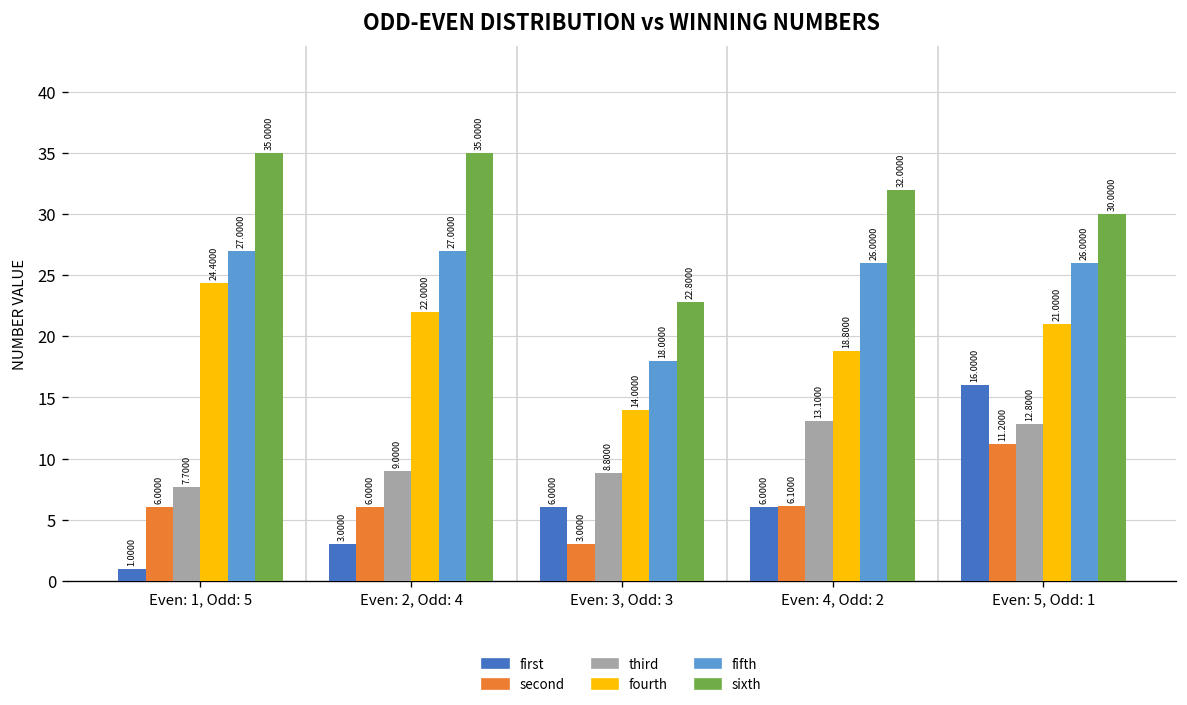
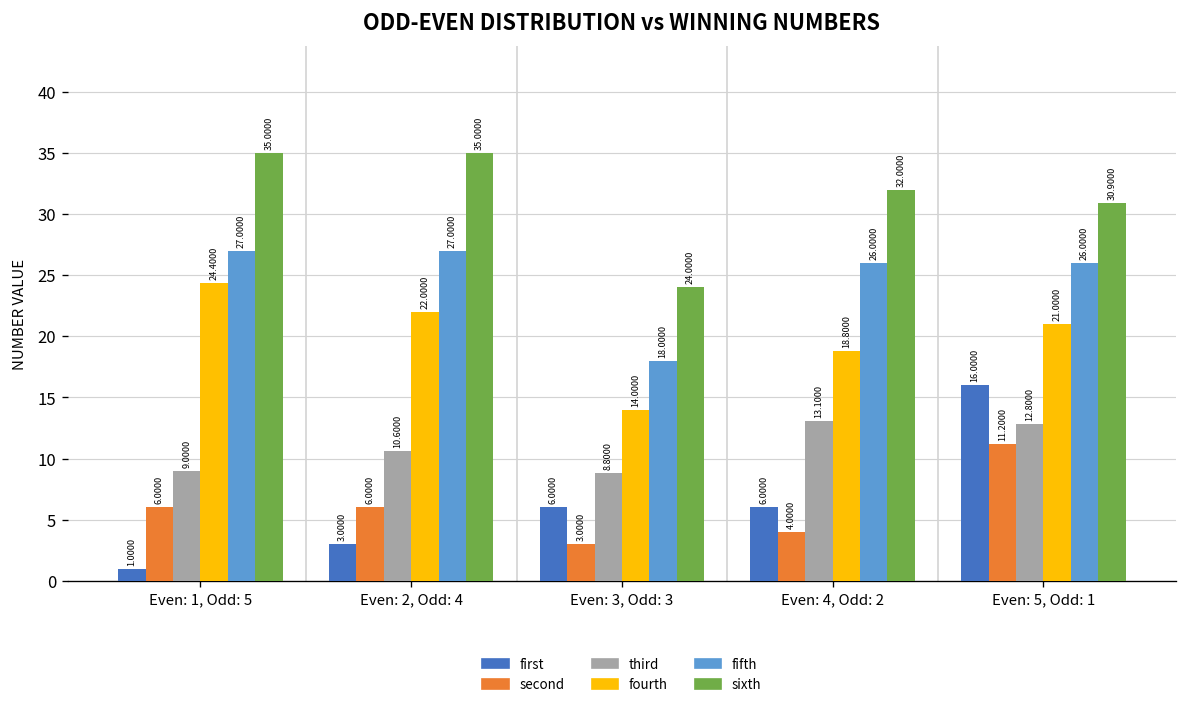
  {
    "second": {
      "Even: 1, Odd: 5": 6.0000,
      "Even: 2, Odd: 4": 6.0000,
      "Even: 3, Odd: 3": 3.0000,
-     "Even: 4, Odd: 2": 6.1000,
+     "Even: 4, Odd: 2": 4.0000,
      "Even: 5, Odd: 1": 11.2000
    },
    "third": {
-     "Even: 1, Odd: 5": 7.7000,
-     "Even: 2, Odd: 4": 9.0000,
+     "Even: 1, Odd: 5": 9.0000,
+     "Even: 2, Odd: 4": 10.6000,
      "Even: 3, Odd: 3": 8.8000,
      "Even: 4, Odd: 2": 13.1000,
      "Even: 5, Odd: 1": 12.8000
    },
    "fourth": {
      "Even: 1, Odd: 5": 24.4000,
      "Even: 2, Odd: 4": 22.0000,
      "Even: 3, Odd: 3": 14.0000,
      "Even: 4, Odd: 2": 18.8000,
      "Even: 5, Odd: 1": 21.0000
    },
    "sixth": {
      "Even: 1, Odd: 5": 35.0000,
      "Even: 2, Odd: 4": 35.0000,
-     "Even: 3, Odd: 3": 22.8000,
+     "Even: 3, Odd: 3": 24.0000,
      "Even: 4, Odd: 2": 32.0000,
-     "Even: 5, Odd: 1": 30.0000
+     "Even: 5, Odd: 1": 30.9000
    }
  }
